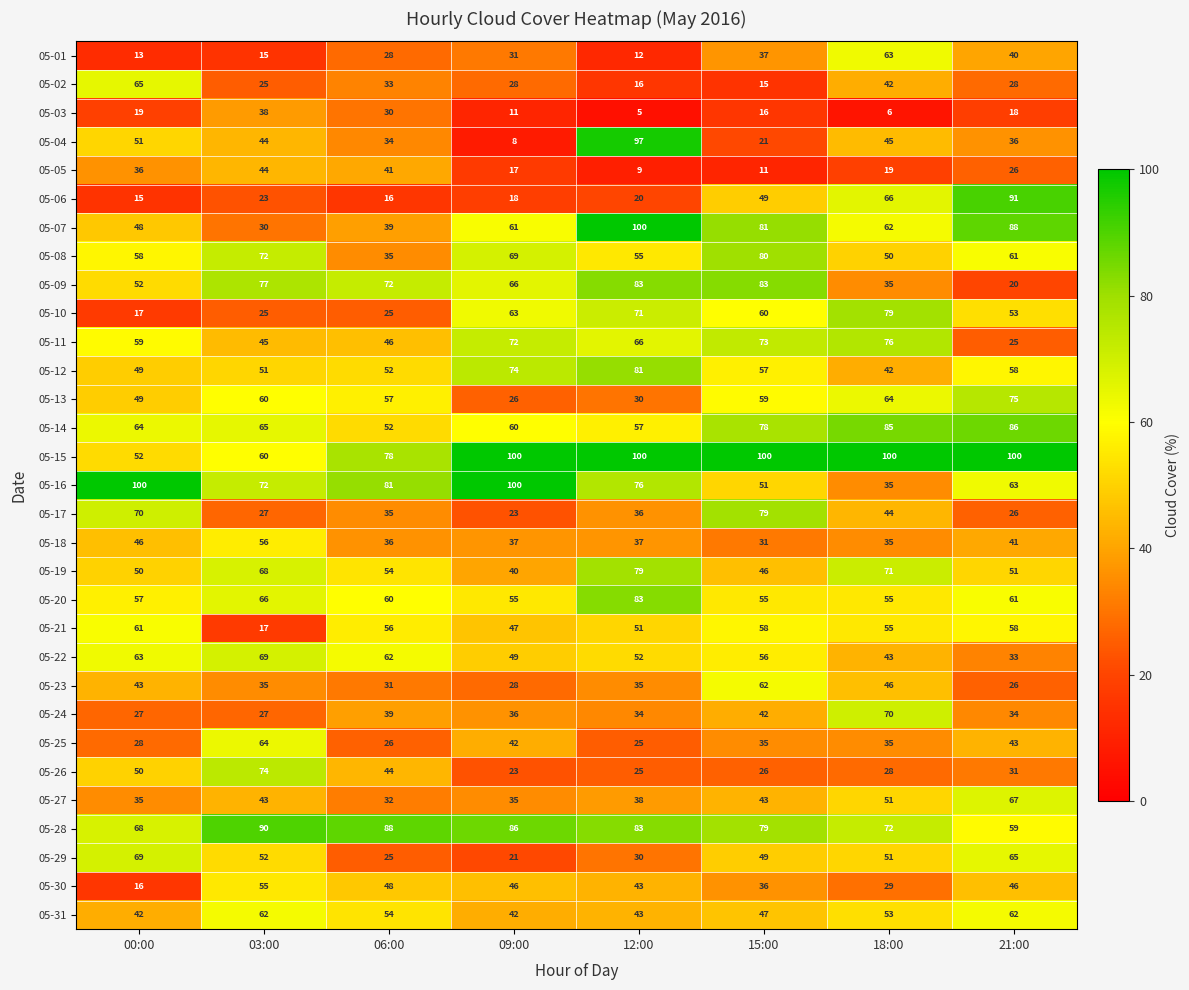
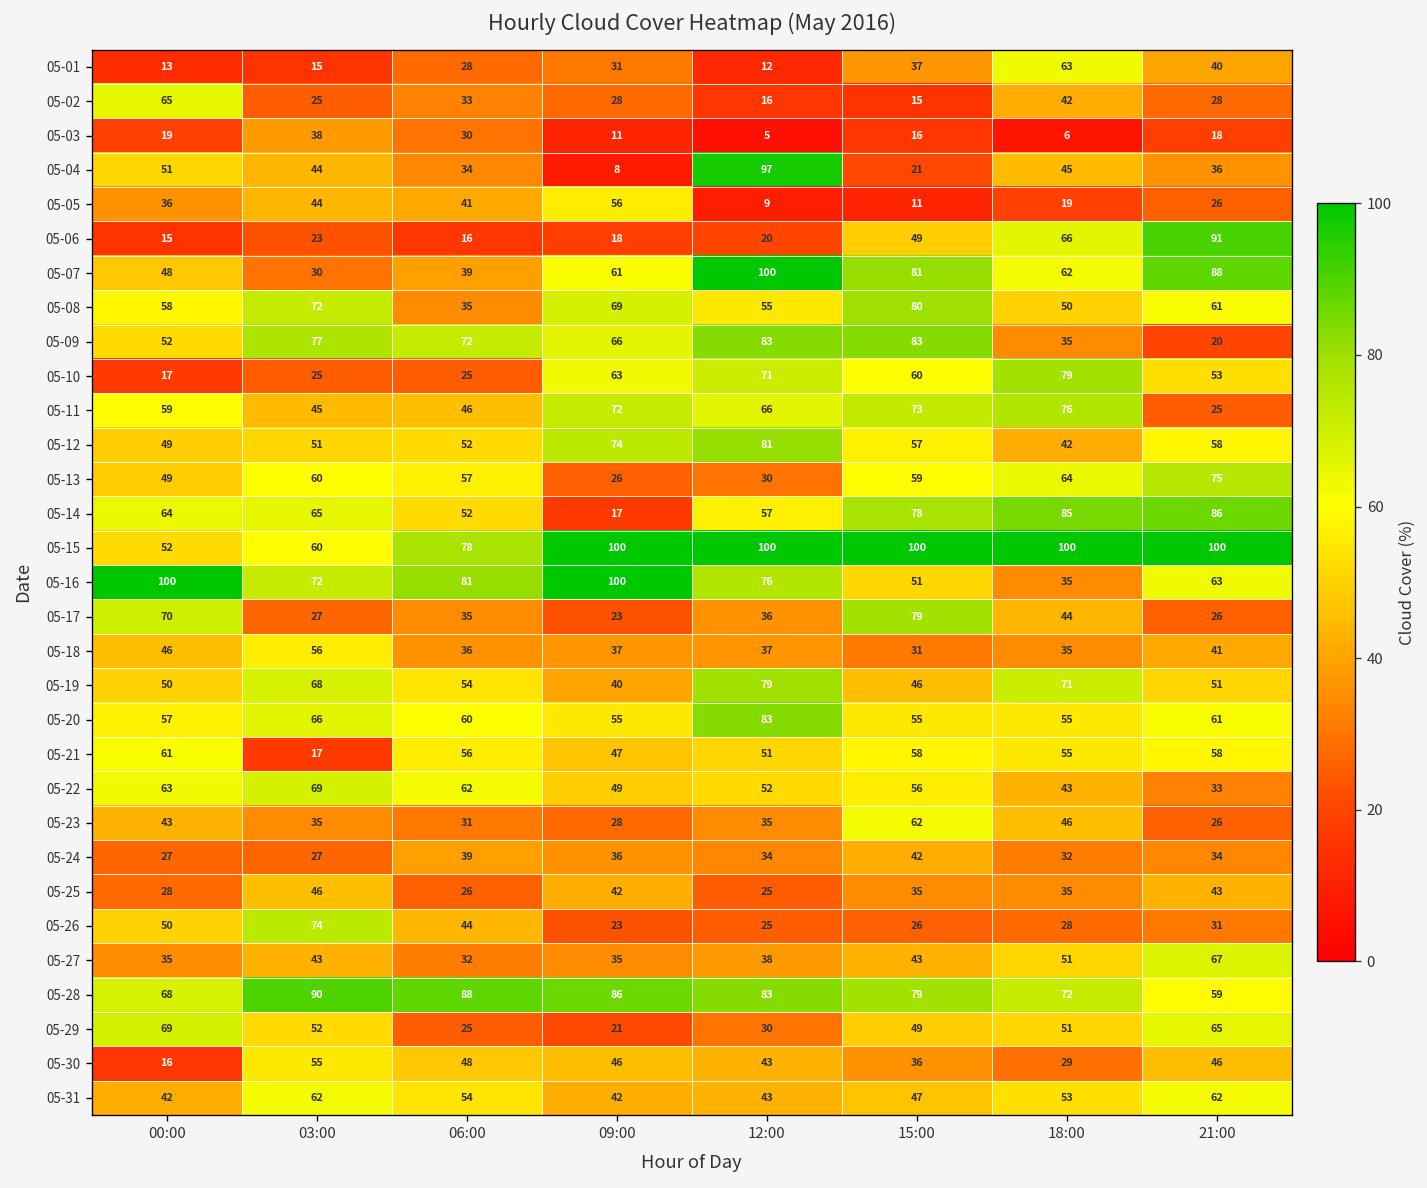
  {
    "05-05": {
      "00:00": 36,
      "03:00": 44,
      "06:00": 41,
-     "09:00": 17,
+     "09:00": 56,
      "12:00": 9,
      "15:00": 11,
      "18:00": 19,
      "21:00": 26
    },
    "05-14": {
      "00:00": 64,
      "03:00": 65,
      "06:00": 52,
-     "09:00": 60,
+     "09:00": 17,
      "12:00": 57,
      "15:00": 78,
      "18:00": 85,
      "21:00": 86
    },
    "05-24": {
      "00:00": 27,
      "03:00": 27,
      "06:00": 39,
      "09:00": 36,
      "12:00": 34,
      "15:00": 42,
-     "18:00": 70,
+     "18:00": 32,
      "21:00": 34
    },
    "05-25": {
      "00:00": 28,
-     "03:00": 64,
+     "03:00": 46,
      "06:00": 26,
      "09:00": 42,
      "12:00": 25,
      "15:00": 35,
      "18:00": 35,
      "21:00": 43
    }
  }
